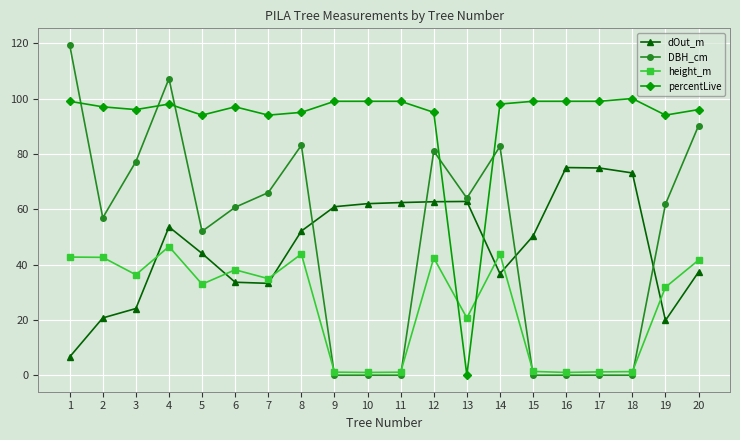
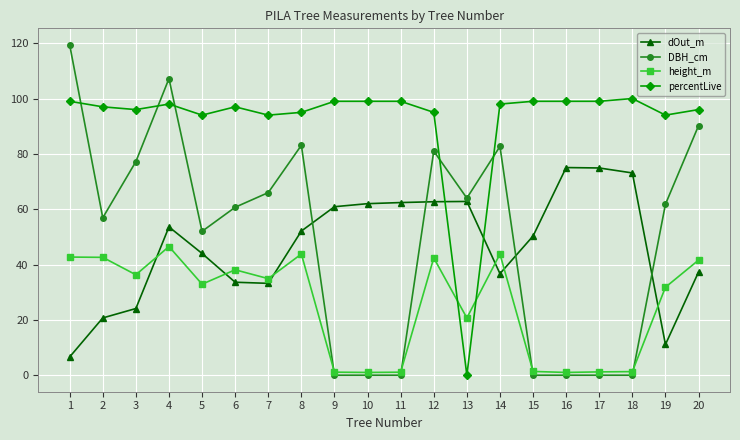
  {
    "dOut_m": {
      "1": 7,
      "2": 21,
      "3": 24,
      "4": 54,
      "5": 44,
      "6": 34,
      "7": 33,
      "8": 52,
      "9": 61,
      "10": 62,
      "11": 62,
      "12": 63,
      "13": 63,
      "14": 37,
      "15": 50,
      "16": 75,
      "17": 75,
      "18": 73,
-     "19": 20,
+     "19": 11,
      "20": 37
    },
    "height_m": {
      "1": 43,
      "2": 43,
      "3": 36,
      "4": 47,
      "5": 33,
      "6": 38,
      "7": 35,
      "8": 44,
      "9": 1,
      "10": 1,
      "11": 1,
      "12": 42,
      "13": 21,
      "14": 44,
      "15": 1,
      "16": 1,
      "17": 1,
      "18": 1,
      "19": 32,
      "20": 42
    }
  }
